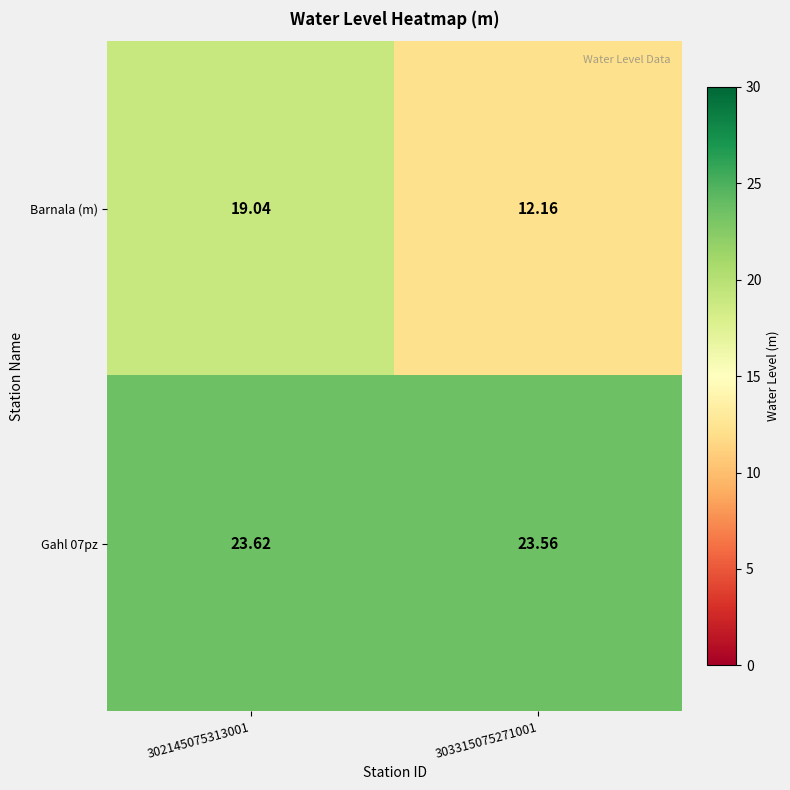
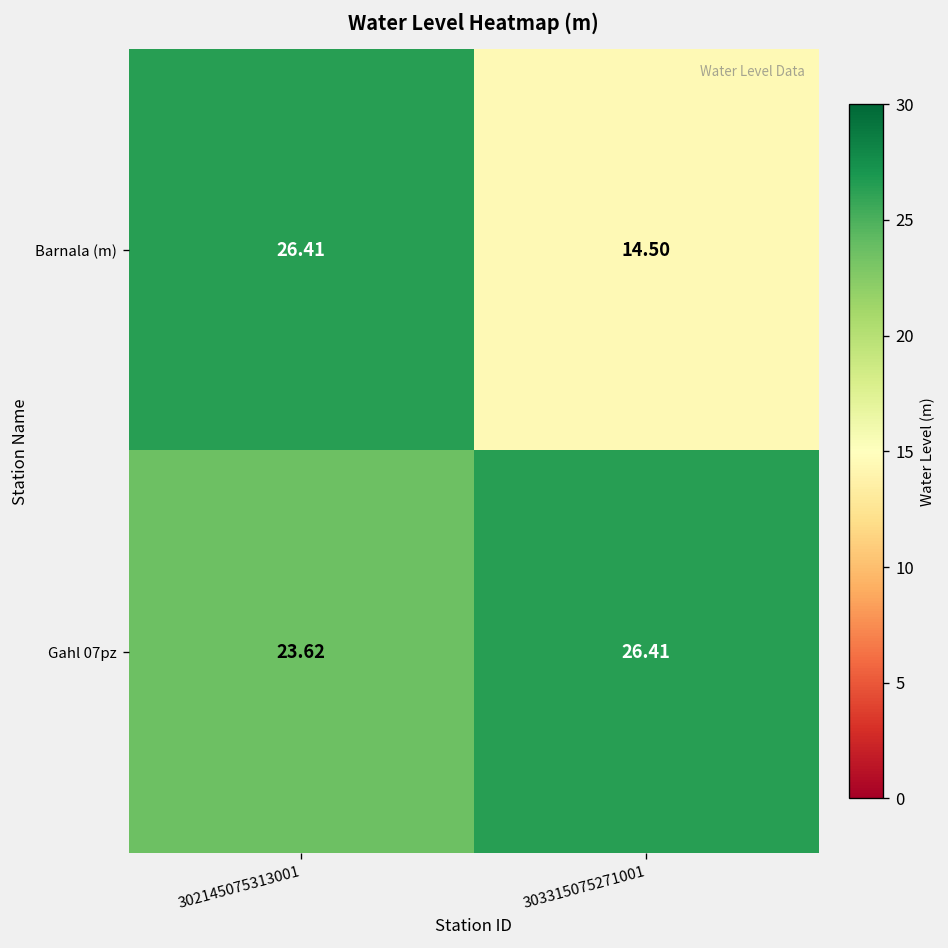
  {
    "Barnala (m)": {
-     "302145075313001": 19.04,
-     "303315075271001": 12.16
+     "302145075313001": 26.41,
+     "303315075271001": 14.50
    },
    "Gahl 07pz": {
      "302145075313001": 23.62,
-     "303315075271001": 23.56
+     "303315075271001": 26.41
    }
  }
